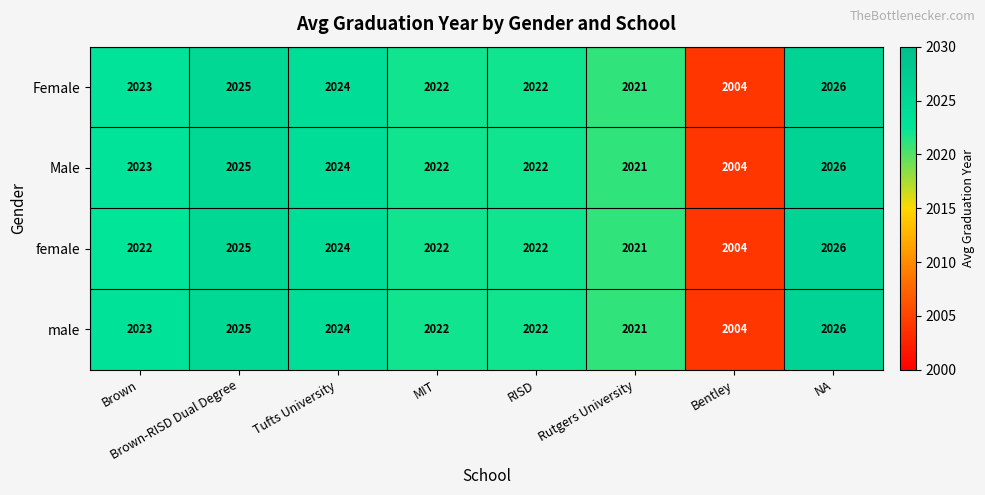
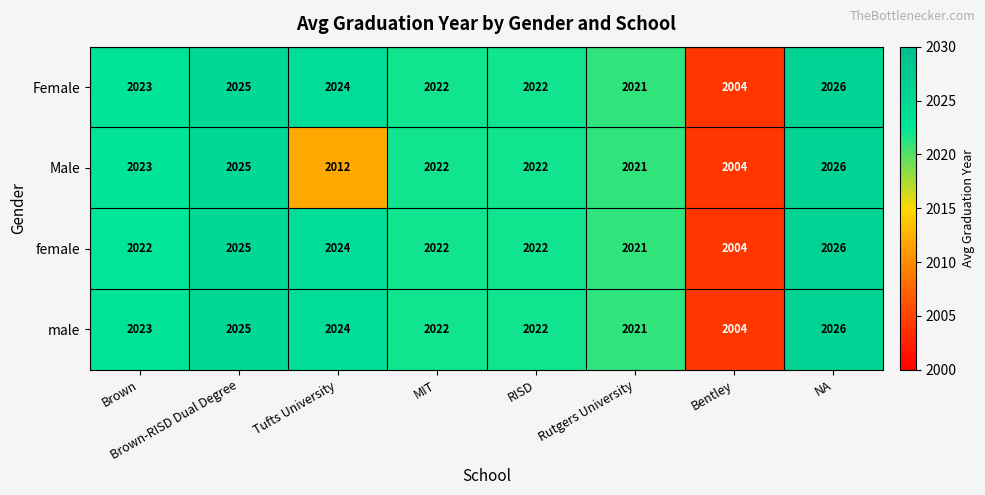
  {
    "Female": {
      "Brown": 2023,
      "Brown-RISD Dual Degree": 2025,
      "Tufts University": 2024,
      "MIT": 2022,
      "RISD": 2022,
      "Rutgers University": 2021,
      "Bentley": 2004,
      "NA": 2026
    },
    "Male": {
      "Brown": 2023,
      "Brown-RISD Dual Degree": 2025,
-     "Tufts University": 2024,
+     "Tufts University": 2012,
      "MIT": 2022,
      "RISD": 2022,
      "Rutgers University": 2021,
      "Bentley": 2004,
      "NA": 2026
    },
    "female": {
      "Brown": 2022,
      "Brown-RISD Dual Degree": 2025,
      "Tufts University": 2024,
      "MIT": 2022,
      "RISD": 2022,
      "Rutgers University": 2021,
      "Bentley": 2004,
      "NA": 2026
    },
    "male": {
      "Brown": 2023,
      "Brown-RISD Dual Degree": 2025,
      "Tufts University": 2024,
      "MIT": 2022,
      "RISD": 2022,
      "Rutgers University": 2021,
      "Bentley": 2004,
      "NA": 2026
    }
  }
